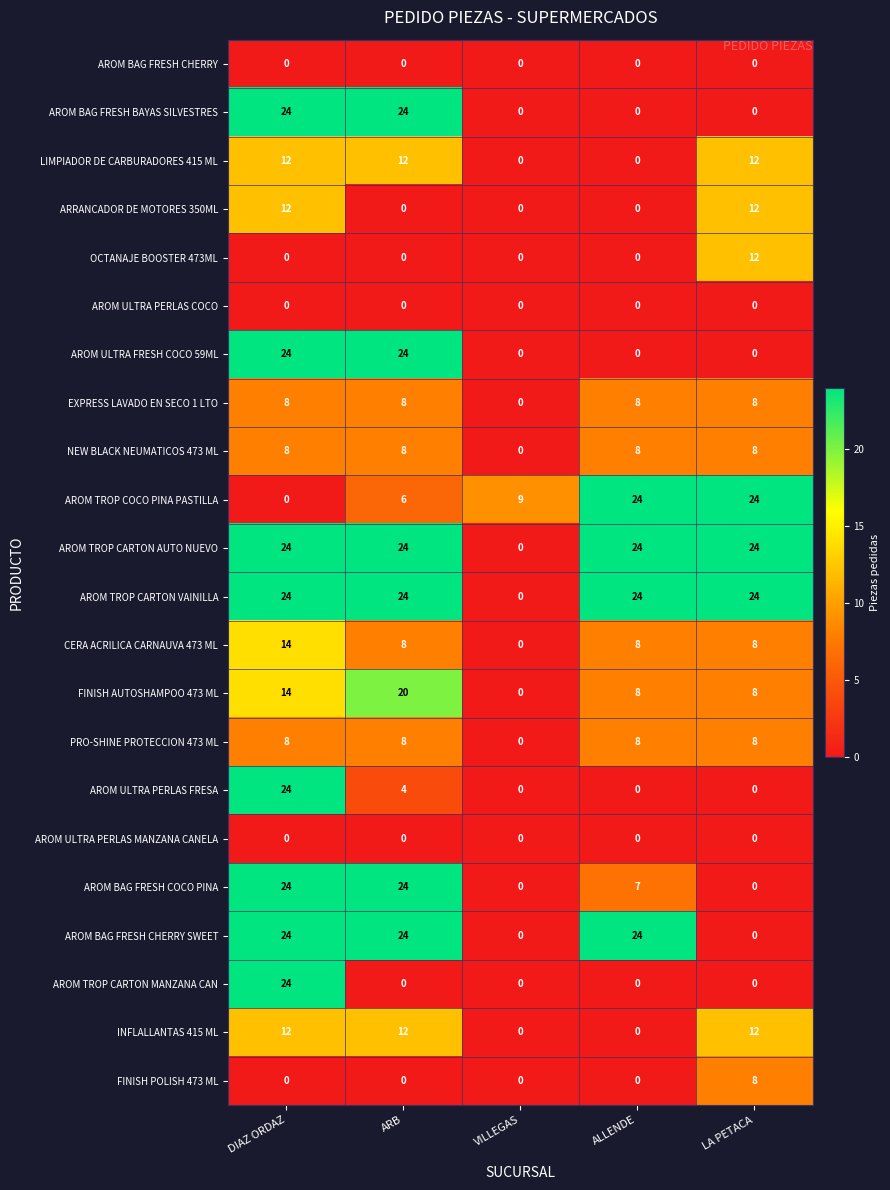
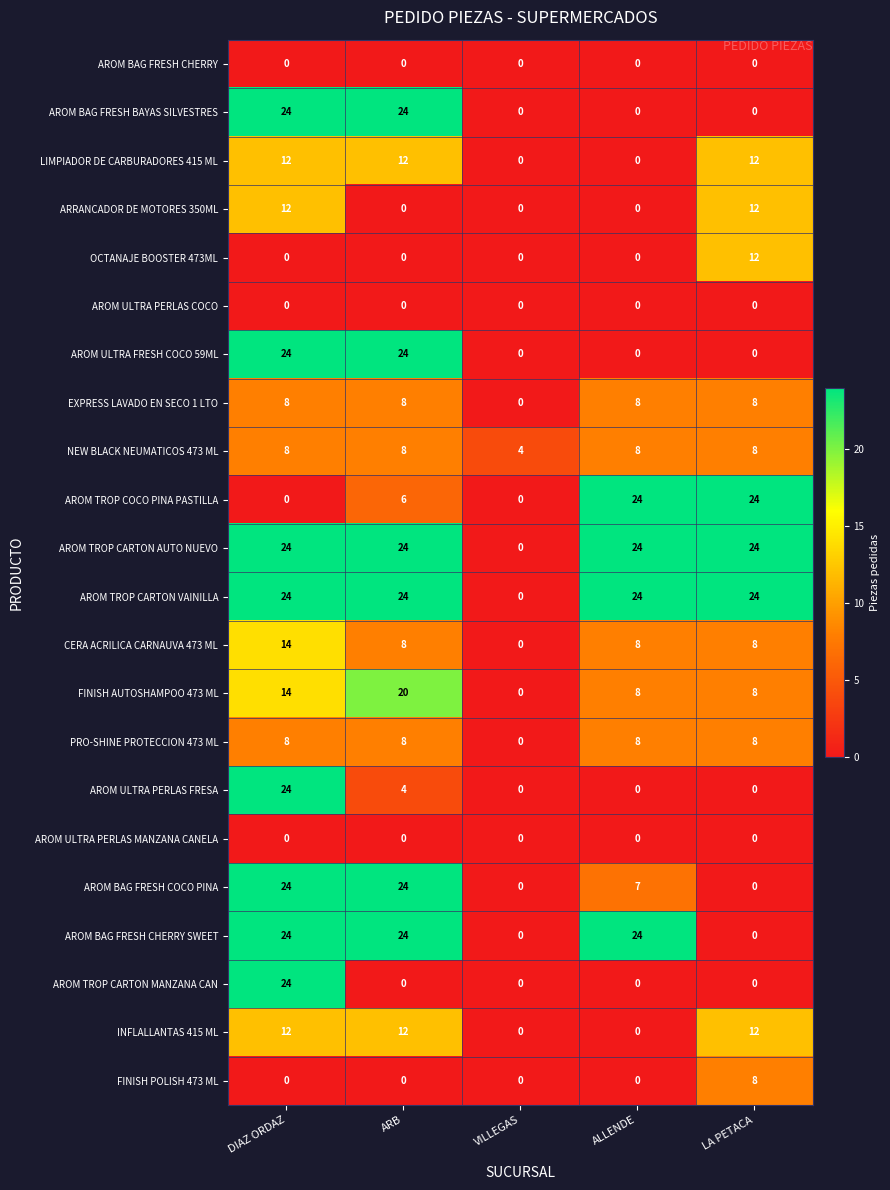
  {
    "AROM BAG FRESH CHERRY": {
      "DIAZ ORDAZ": 0,
      "ARB": 0,
      "VILLEGAS": 0,
      "ALLENDE": 0
    },
    "AROM BAG FRESH BAYAS SILVESTRES": {
      "DIAZ ORDAZ": 24,
      "ARB": 24,
      "VILLEGAS": 0,
      "ALLENDE": 0,
      "LA PETACA": 0
    },
    "LIMPIADOR DE CARBURADORES 415 ML": {
      "DIAZ ORDAZ": 12,
      "ARB": 12,
      "VILLEGAS": 0,
      "ALLENDE": 0,
      "LA PETACA": 12
    },
    "ARRANCADOR DE MOTORES 350ML": {
      "DIAZ ORDAZ": 12,
      "ARB": 0,
      "VILLEGAS": 0,
      "ALLENDE": 0,
      "LA PETACA": 12
    },
    "OCTANAJE BOOSTER 473ML": {
      "DIAZ ORDAZ": 0,
      "ARB": 0,
      "VILLEGAS": 0,
      "ALLENDE": 0,
      "LA PETACA": 12
    },
    "AROM ULTRA PERLAS COCO": {
      "DIAZ ORDAZ": 0,
      "ARB": 0,
      "VILLEGAS": 0,
      "ALLENDE": 0,
      "LA PETACA": 0
    },
    "AROM ULTRA FRESH COCO 59ML": {
      "DIAZ ORDAZ": 24,
      "ARB": 24,
      "VILLEGAS": 0,
      "ALLENDE": 0,
      "LA PETACA": 0
    },
    "EXPRESS LAVADO EN SECO 1 LTO": {
      "DIAZ ORDAZ": 8,
      "ARB": 8,
      "VILLEGAS": 0,
      "ALLENDE": 8,
      "LA PETACA": 8
    },
    "NEW BLACK NEUMATICOS 473 ML": {
      "DIAZ ORDAZ": 8,
      "ARB": 8,
-     "VILLEGAS": 0,
+     "VILLEGAS": 4,
      "ALLENDE": 8,
      "LA PETACA": 8
    },
    "AROM TROP COCO PINA PASTILLA": {
      "DIAZ ORDAZ": 0,
      "ARB": 6,
-     "VILLEGAS": 9,
+     "VILLEGAS": 0,
      "ALLENDE": 24,
      "LA PETACA": 24
    },
    "AROM TROP CARTON AUTO NUEVO": {
      "DIAZ ORDAZ": 24,
      "ARB": 24,
      "VILLEGAS": 0,
      "ALLENDE": 24,
      "LA PETACA": 24
    },
    "AROM TROP CARTON VAINILLA": {
      "DIAZ ORDAZ": 24,
      "ARB": 24,
      "VILLEGAS": 0,
      "ALLENDE": 24,
      "LA PETACA": 24
    },
    "CERA ACRILICA CARNAUVA 473 ML": {
      "DIAZ ORDAZ": 14,
      "ARB": 8,
      "VILLEGAS": 0,
      "ALLENDE": 8,
      "LA PETACA": 8
    },
    "FINISH AUTOSHAMPOO 473 ML": {
      "DIAZ ORDAZ": 14,
      "ARB": 20,
      "VILLEGAS": 0,
      "ALLENDE": 8,
      "LA PETACA": 8
    },
    "PRO-SHINE PROTECCION 473 ML": {
      "DIAZ ORDAZ": 8,
      "ARB": 8,
      "VILLEGAS": 0,
      "ALLENDE": 8,
      "LA PETACA": 8
    },
    "AROM ULTRA PERLAS FRESA": {
      "DIAZ ORDAZ": 24,
      "ARB": 4,
      "VILLEGAS": 0,
      "ALLENDE": 0,
      "LA PETACA": 0
    },
    "AROM ULTRA PERLAS MANZANA CANELA": {
      "DIAZ ORDAZ": 0,
      "ARB": 0,
      "VILLEGAS": 0,
      "ALLENDE": 0,
      "LA PETACA": 0
    },
    "AROM BAG FRESH COCO PINA": {
      "DIAZ ORDAZ": 24,
      "ARB": 24,
      "VILLEGAS": 0,
      "ALLENDE": 7,
      "LA PETACA": 0
    },
    "AROM BAG FRESH CHERRY SWEET": {
      "DIAZ ORDAZ": 24,
      "ARB": 24,
      "VILLEGAS": 0,
      "ALLENDE": 24,
      "LA PETACA": 0
    },
    "AROM TROP CARTON MANZANA CAN": {
      "DIAZ ORDAZ": 24,
      "ARB": 0,
      "VILLEGAS": 0,
      "ALLENDE": 0,
      "LA PETACA": 0
    },
    "INFLALLANTAS 415 ML": {
      "DIAZ ORDAZ": 12,
      "ARB": 12,
      "VILLEGAS": 0,
      "ALLENDE": 0,
      "LA PETACA": 12
    },
    "FINISH POLISH 473 ML": {
      "DIAZ ORDAZ": 0,
      "ARB": 0,
      "VILLEGAS": 0,
      "ALLENDE": 0,
      "LA PETACA": 8
    }
  }
